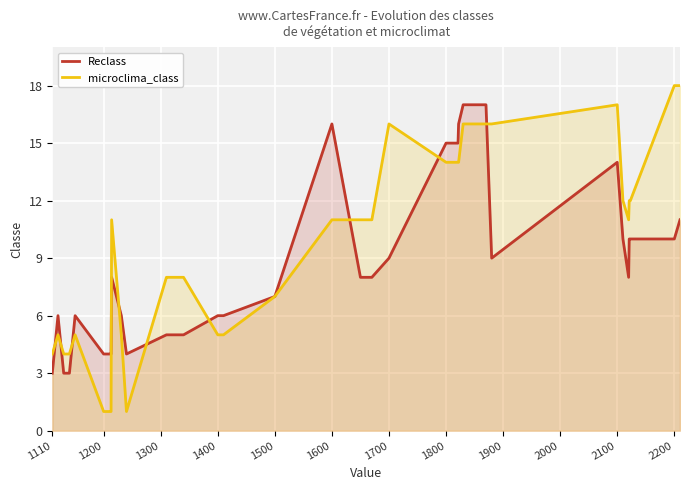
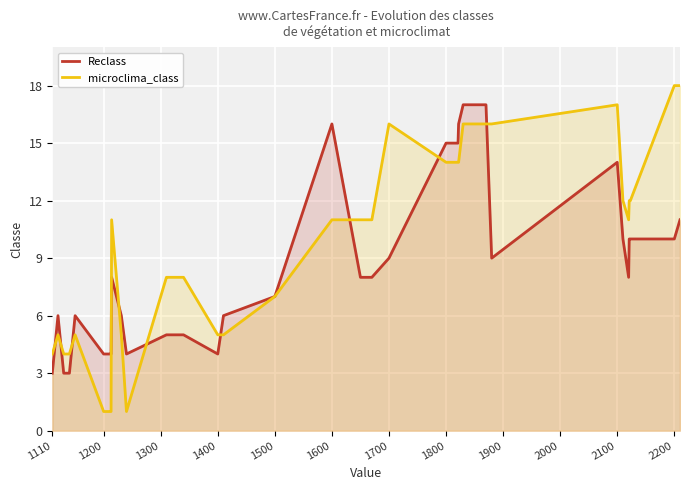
  {
    "Reclass": {
      "1110": 3,
      "1200": 4,
-     "1400": 6,
+     "1400": 4,
      "1600": 16,
      "1700": 9,
      "1800": 15,
      "2100": 14,
      "2200": 10
    },
    "microclima_class": {
      "1110": 4,
      "1200": 1,
      "1400": 5,
      "1600": 11,
      "1700": 16,
      "1800": 14,
      "2100": 17,
      "2200": 18
    }
  }
